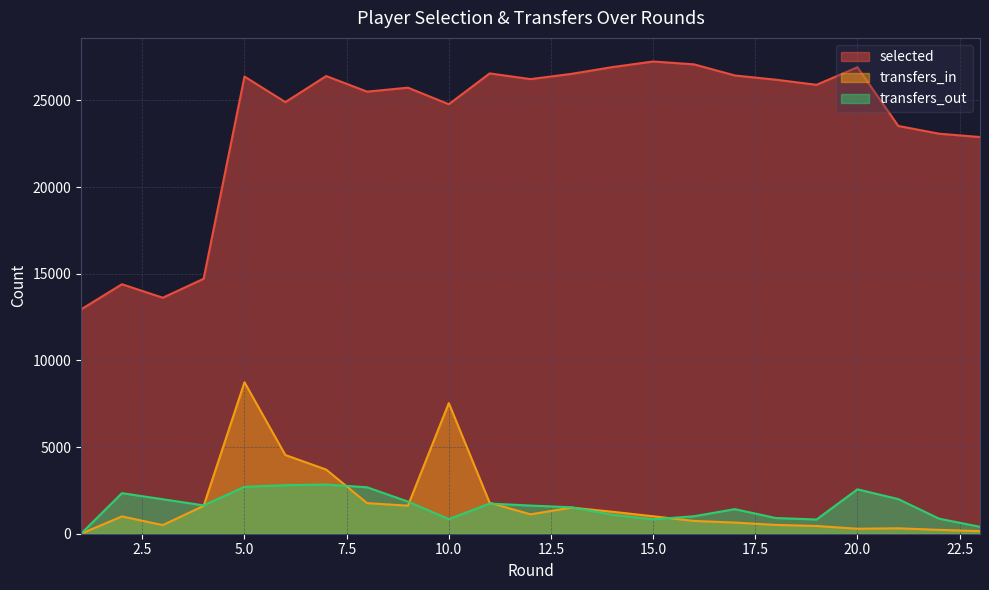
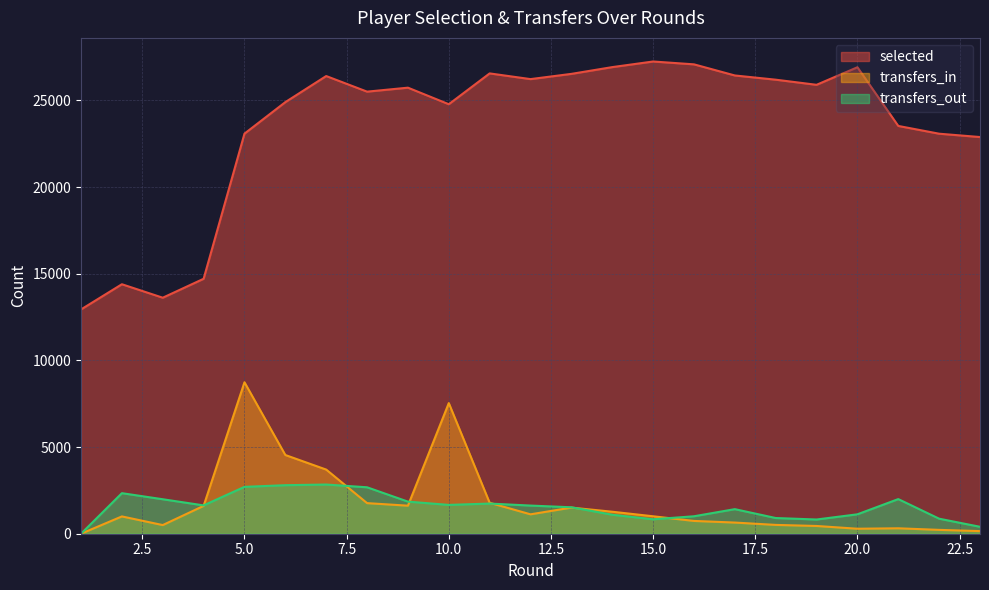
  {
    "selected": {
-     "5.0": 26400,
+     "5.0": 23100,
      "10.0": 24800,
      "15.0": 27200
    },
    "transfers_in": {
      "5.0": 8700,
      "10.0": 7500,
      "15.0": 1000,
      "20.0": 300
    },
    "transfers_out": {
      "5.0": 2700,
-     "10.0": 800,
+     "10.0": 1700,
      "15.0": 800,
-     "20.0": 2600
+     "20.0": 1100
    }
  }
